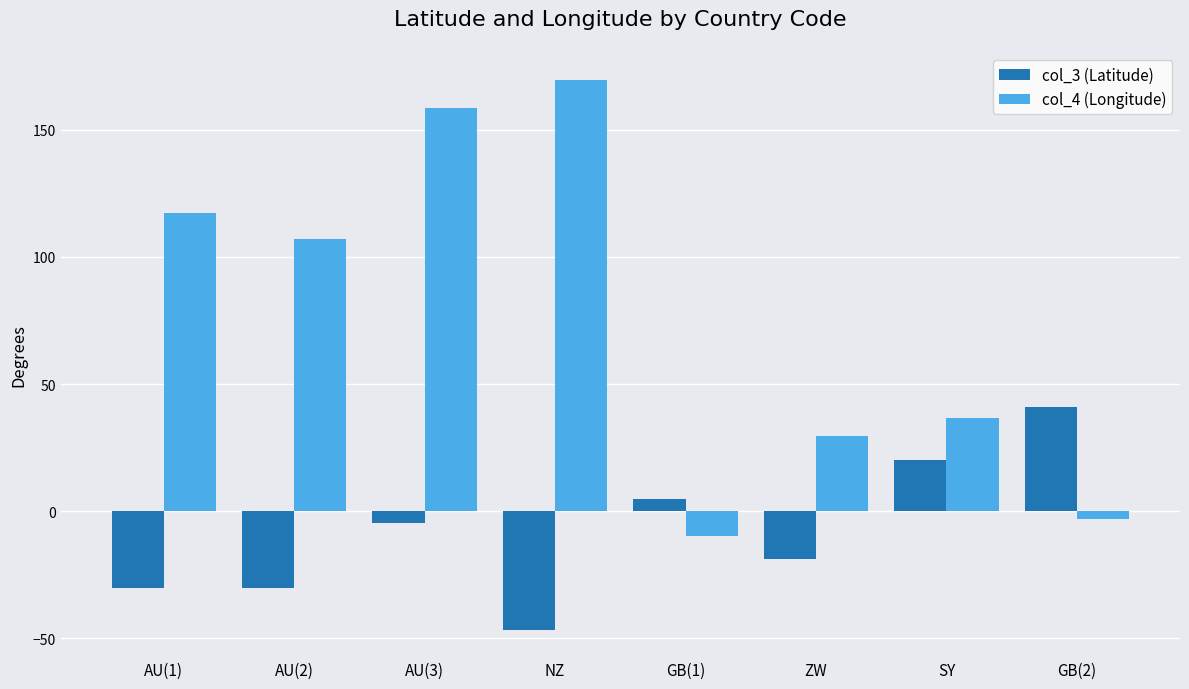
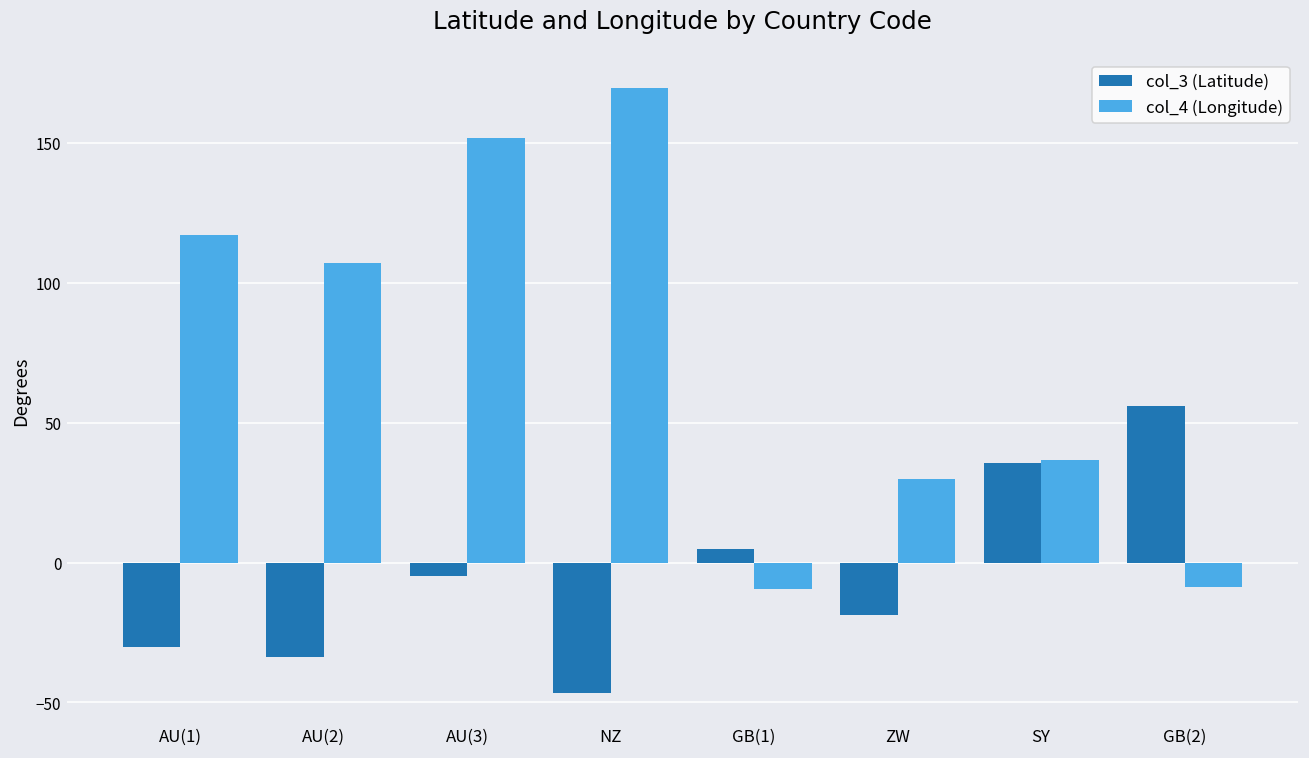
  {
    "col_3 (Latitude)": {
      "AU(1)": -30,
-     "AU(2)": -30,
+     "AU(2)": -34,
      "AU(3)": -5,
      "NZ": -47,
      "GB(1)": 5,
      "ZW": -19,
-     "SY": 20,
-     "GB(2)": 41
+     "SY": 36,
+     "GB(2)": 56
    },
    "col_4 (Longitude)": {
      "AU(1)": 117,
      "AU(2)": 107,
-     "AU(3)": 159,
+     "AU(3)": 152,
      "NZ": 169,
      "GB(1)": -10,
      "ZW": 30,
      "SY": 37,
-     "GB(2)": -3
+     "GB(2)": -9
    }
  }
